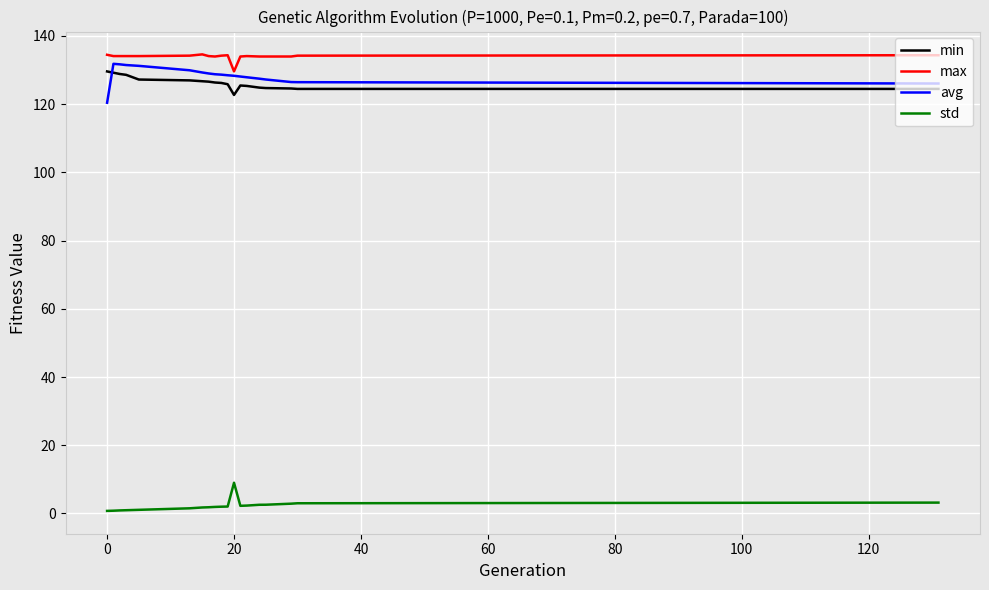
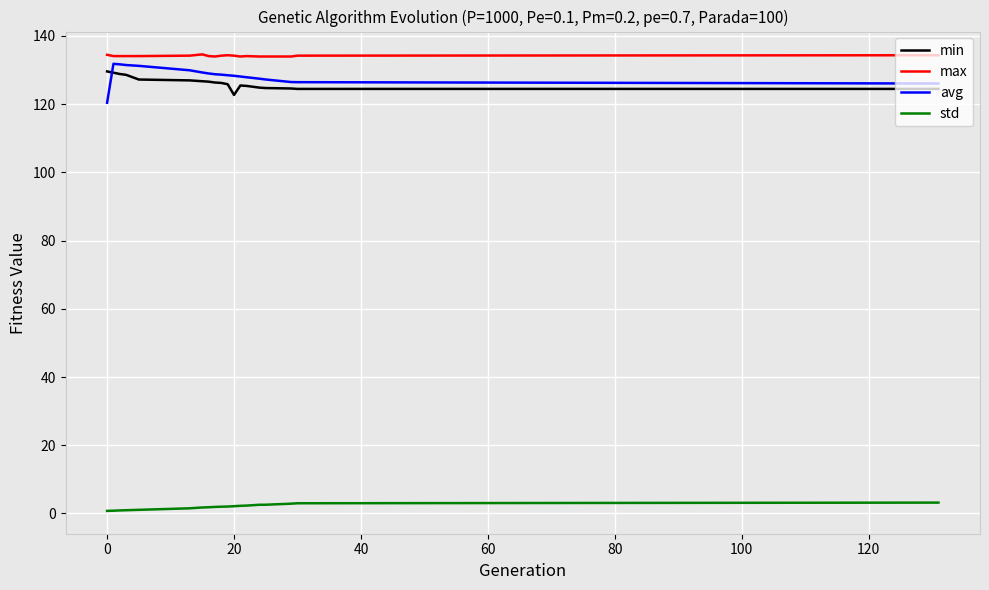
  {
    "min": {
      "0": 130,
      "20": 123
    },
    "max": {
      "0": 134,
-     "20": 130
+     "20": 134
    },
    "avg": {
      "0": 120,
      "20": 128
    },
    "std": {
      "0": 1,
-     "20": 9
+     "20": 2
    }
  }
